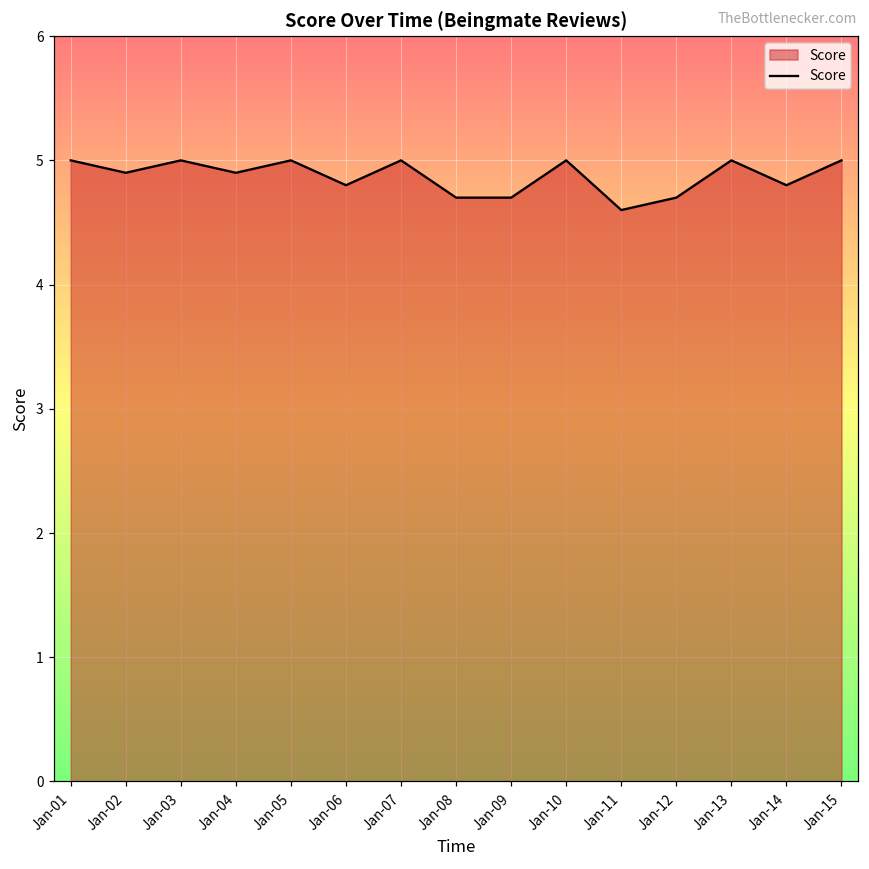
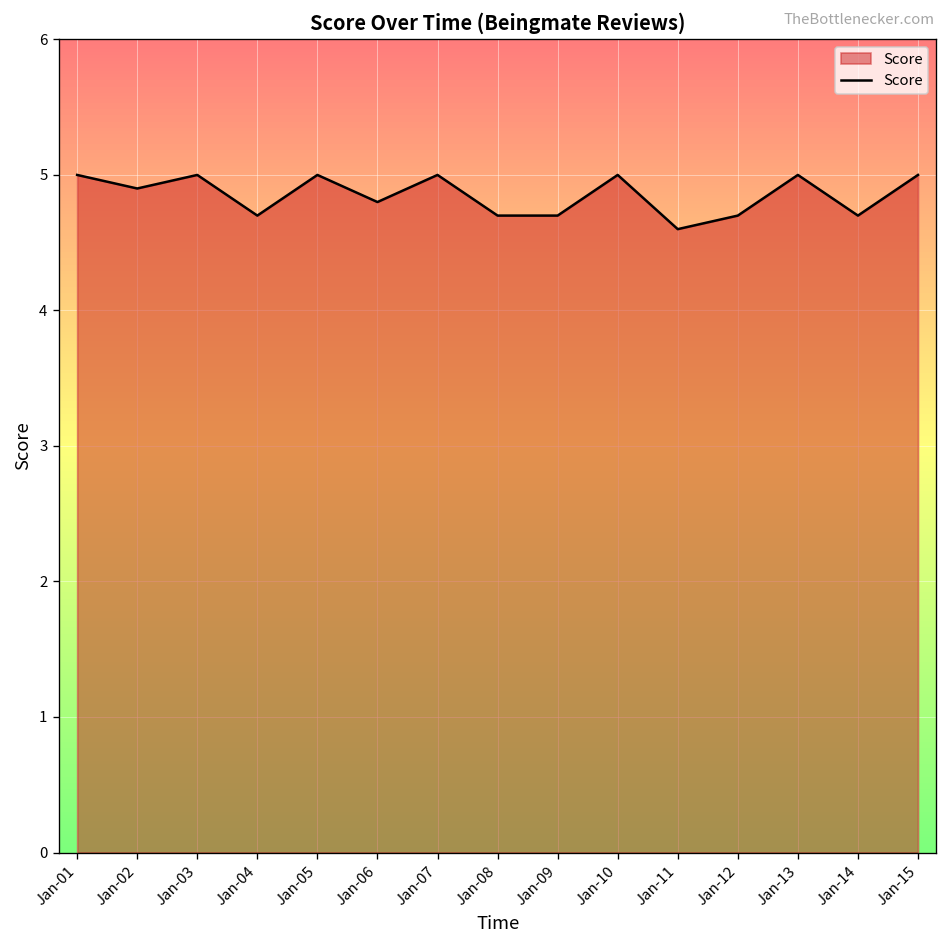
  {
    "Jan-01": 5.0,
    "Jan-02": 4.9,
    "Jan-03": 5.0,
-   "Jan-04": 4.9,
+   "Jan-04": 4.7,
    "Jan-05": 5.0,
    "Jan-06": 4.8,
    "Jan-07": 5.0,
    "Jan-08": 4.7,
    "Jan-09": 4.7,
    "Jan-10": 5.0,
    "Jan-11": 4.6,
    "Jan-12": 4.7,
    "Jan-13": 5.0,
-   "Jan-14": 4.8,
+   "Jan-14": 4.7,
    "Jan-15": 5.0
  }
